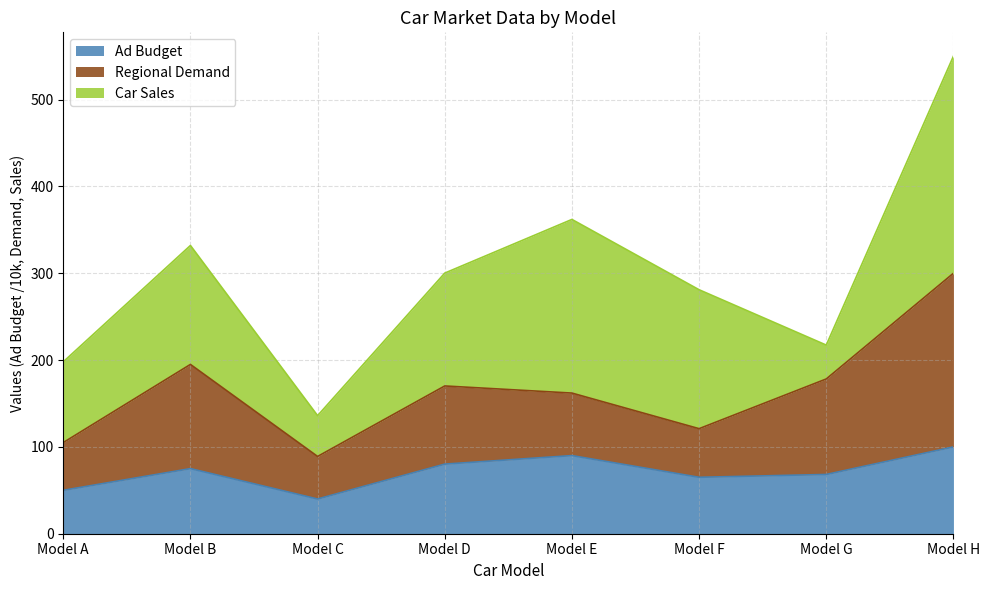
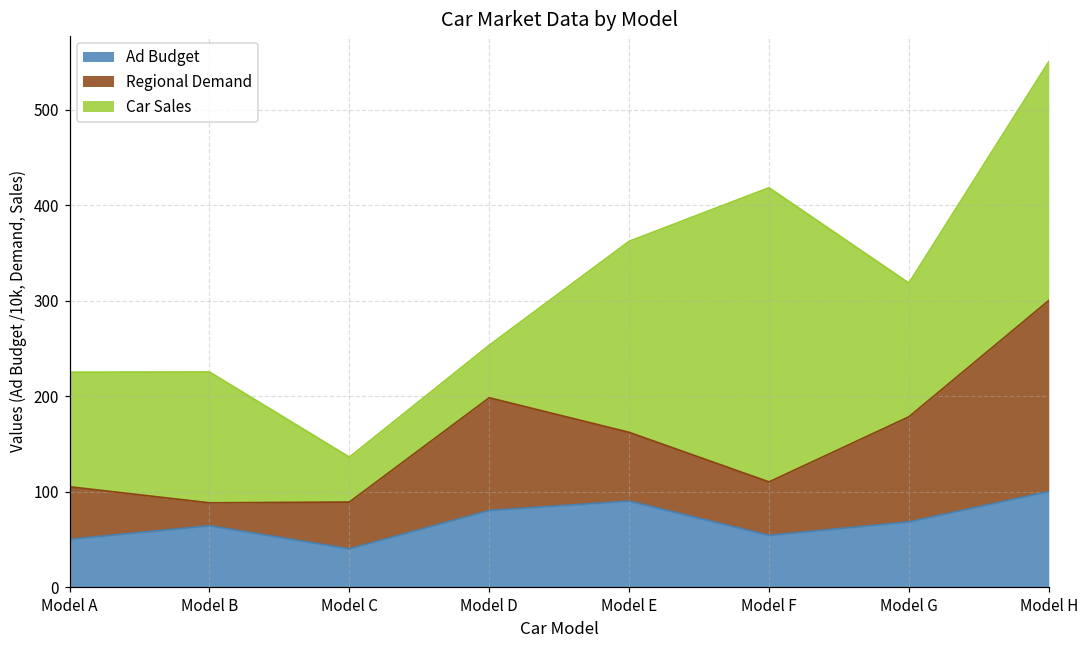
  {
    "Ad Budget": {
      "Model A": 50,
-     "Model B": 80,
+     "Model B": 60,
      "Model C": 40,
      "Model D": 80,
      "Model E": 90,
-     "Model F": 70,
+     "Model F": 50,
      "Model G": 70,
      "Model H": 100
    },
    "Regional Demand": {
      "Model A": 60,
-     "Model B": 120,
+     "Model B": 20,
      "Model C": 50,
-     "Model D": 90,
+     "Model D": 120,
      "Model E": 70,
      "Model F": 60,
      "Model G": 110,
      "Model H": 200
    },
    "Car Sales": {
-     "Model A": 90,
+     "Model A": 120,
      "Model B": 140,
      "Model C": 50,
-     "Model D": 130,
+     "Model D": 60,
      "Model E": 200,
-     "Model F": 160,
-     "Model G": 40,
+     "Model F": 310,
+     "Model G": 140,
      "Model H": 250
    }
  }
